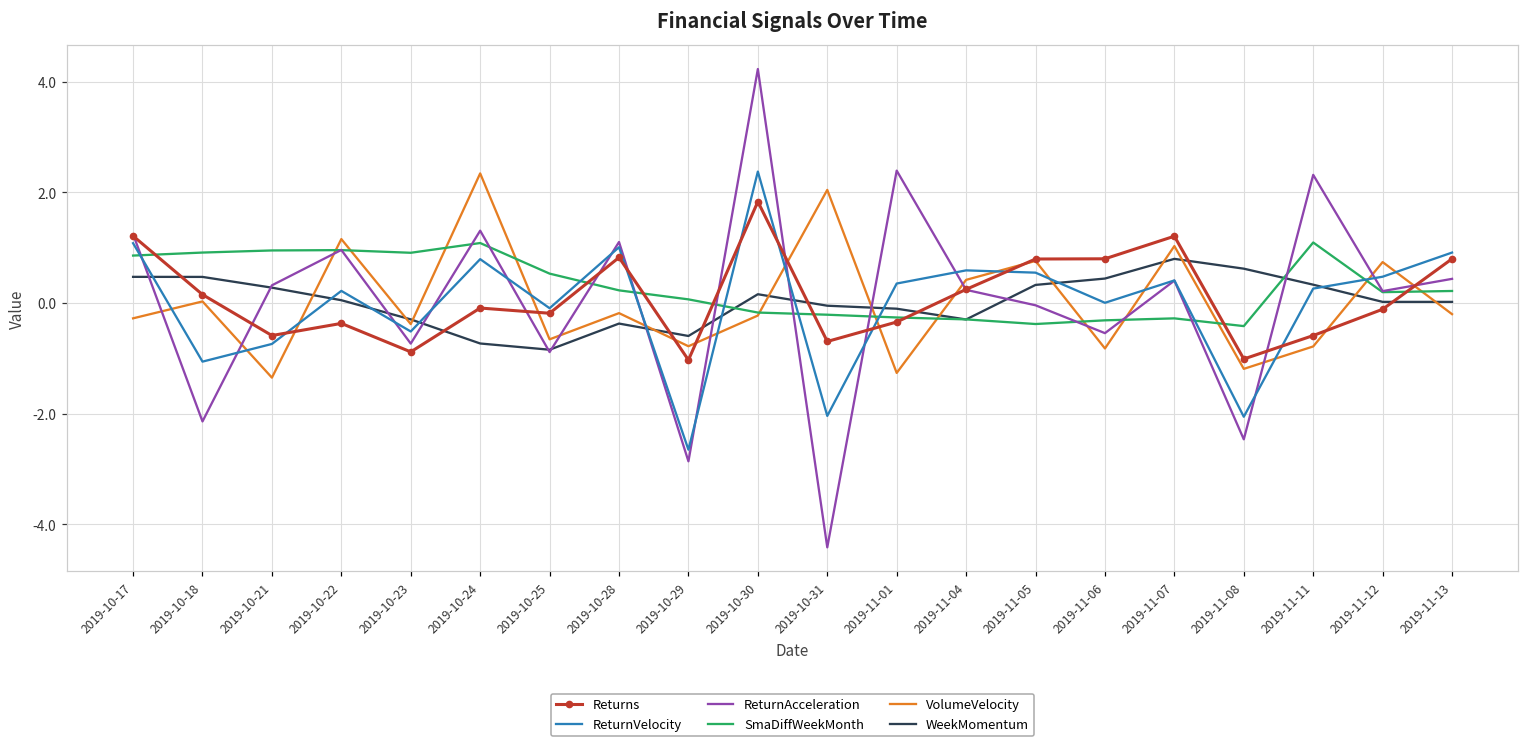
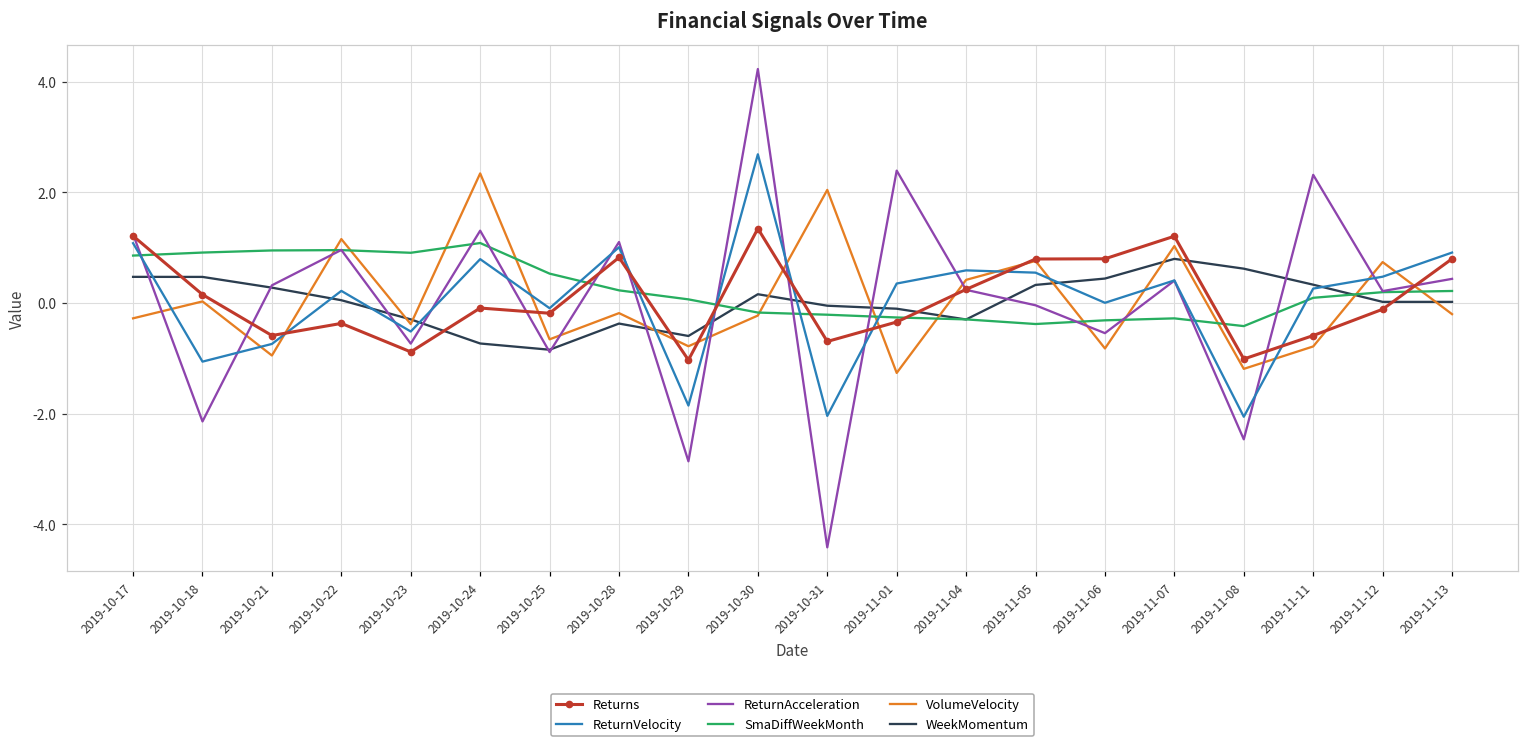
  {
    "Returns": {
      "2019-10-18": 0.2,
      "2019-10-21": -0.6,
      "2019-10-22": -0.4,
      "2019-10-23": -0.9,
      "2019-10-24": -0.1,
      "2019-10-25": -0.2,
      "2019-10-28": 0.8,
      "2019-10-29": -1.0,
-     "2019-10-30": 1.8,
+     "2019-10-30": 1.3,
      "2019-10-31": -0.7,
      "2019-11-01": -0.3,
      "2019-11-06": 0.8,
      "2019-11-07": 1.2,
      "2019-11-08": -1.0,
      "2019-11-11": -0.6,
      "2019-11-12": -0.1,
      "2019-11-13": 0.8
    },
    "ReturnVelocity": {
      "2019-10-17": 1.1,
      "2019-10-18": -1.1,
      "2019-10-21": -0.7,
      "2019-10-22": 0.2,
      "2019-10-23": -0.5,
      "2019-10-24": 0.8,
      "2019-10-25": -0.1,
      "2019-10-28": 1.0,
-     "2019-10-29": -2.7,
-     "2019-10-30": 2.4,
+     "2019-10-29": -1.9,
+     "2019-10-30": 2.7,
      "2019-10-31": -2.0,
      "2019-11-01": 0.4,
      "2019-11-04": 0.6,
      "2019-11-05": 0.5,
      "2019-11-06": 0.0,
      "2019-11-08": -2.1,
      "2019-11-11": 0.3,
      "2019-11-12": 0.5,
      "2019-11-13": 0.9
    },
    "ReturnAcceleration": {
      "2019-10-18": -2.1,
      "2019-10-23": -0.7,
      "2019-10-24": 1.3,
      "2019-10-28": 1.1,
      "2019-10-29": -2.9,
      "2019-10-30": 4.2,
      "2019-10-31": -4.4,
      "2019-11-01": 2.4,
      "2019-11-05": 0.0,
      "2019-11-06": -0.5,
      "2019-11-08": -2.5,
      "2019-11-11": 2.3,
      "2019-11-13": 0.4
    },
    "SmaDiffWeekMonth": {
      "2019-10-17": 0.9,
      "2019-10-18": 0.9,
      "2019-10-21": 0.9,
      "2019-10-23": 0.9,
      "2019-10-24": 1.1,
      "2019-10-25": 0.5,
      "2019-10-28": 0.2,
      "2019-10-29": 0.1,
      "2019-10-30": -0.2,
      "2019-10-31": -0.2,
      "2019-11-01": -0.3,
      "2019-11-05": -0.4,
      "2019-11-06": -0.3,
      "2019-11-07": -0.3,
      "2019-11-08": -0.4,
-     "2019-11-11": 1.1,
+     "2019-11-11": 0.1,
      "2019-11-13": 0.2
    },
    "VolumeVelocity": {
      "2019-10-17": -0.3,
      "2019-10-18": 0.0,
-     "2019-10-21": -1.3,
+     "2019-10-21": -0.9,
      "2019-10-22": 1.2,
      "2019-10-23": -0.4,
      "2019-10-24": 2.3,
      "2019-10-25": -0.7,
      "2019-10-28": -0.2,
      "2019-10-29": -0.8,
      "2019-10-30": -0.2,
      "2019-10-31": 2.0,
      "2019-11-01": -1.3,
      "2019-11-04": 0.4,
      "2019-11-06": -0.8,
      "2019-11-07": 1.0,
      "2019-11-08": -1.2,
      "2019-11-11": -0.8,
      "2019-11-12": 0.7,
      "2019-11-13": -0.2
    },
    "WeekMomentum": {
      "2019-10-17": 0.5,
      "2019-10-18": 0.5,
      "2019-10-22": 0.1,
      "2019-10-23": -0.3,
      "2019-10-24": -0.7,
      "2019-10-28": -0.4,
      "2019-10-29": -0.6,
      "2019-10-30": 0.2,
      "2019-10-31": 0.0,
      "2019-11-01": -0.1,
      "2019-11-05": 0.3,
      "2019-11-06": 0.4,
      "2019-11-07": 0.8,
      "2019-11-08": 0.6,
      "2019-11-11": 0.3,
      "2019-11-12": 0.0,
      "2019-11-13": 0.0
    }
  }
